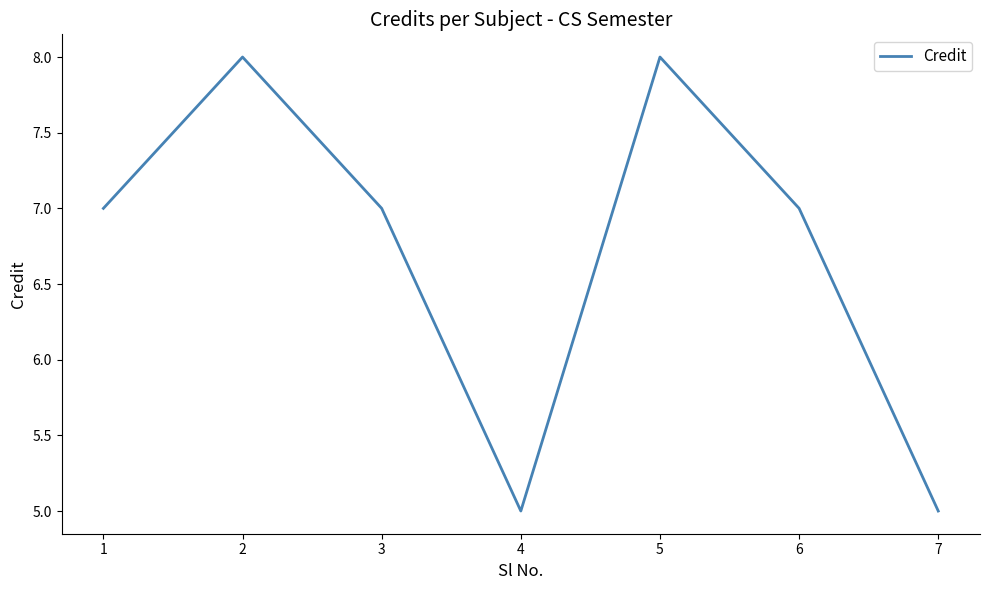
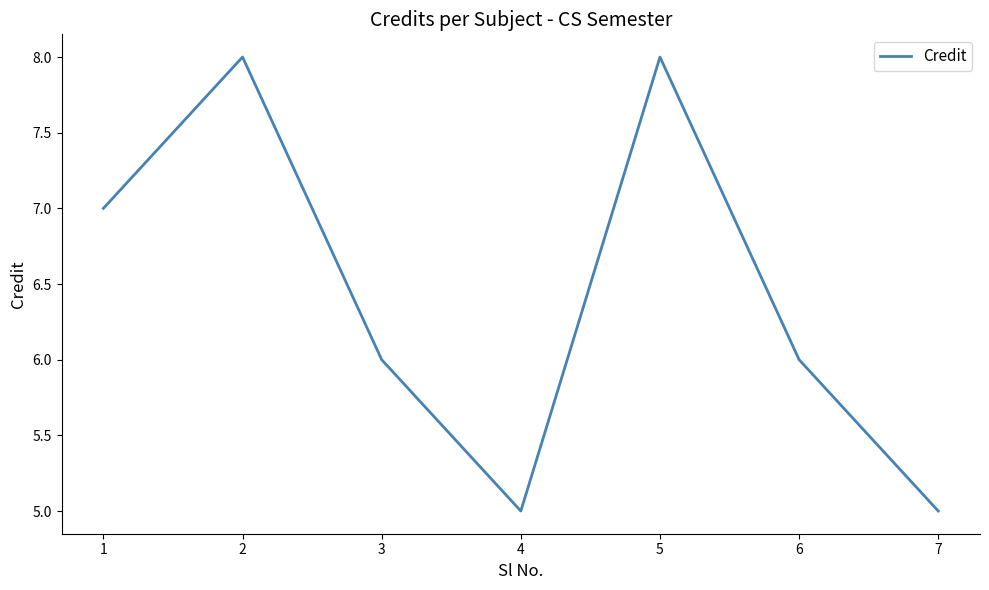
  {
    "1": 7,
    "2": 8,
-   "3": 7,
+   "3": 6,
    "4": 5,
    "5": 8,
-   "6": 7,
+   "6": 6,
    "7": 5
  }
